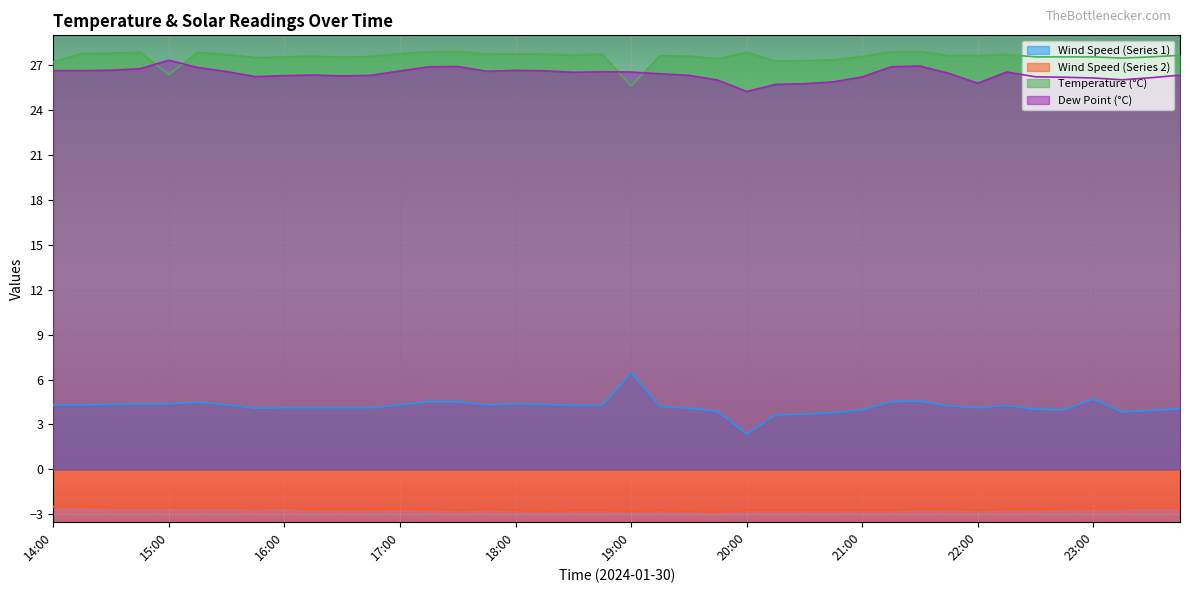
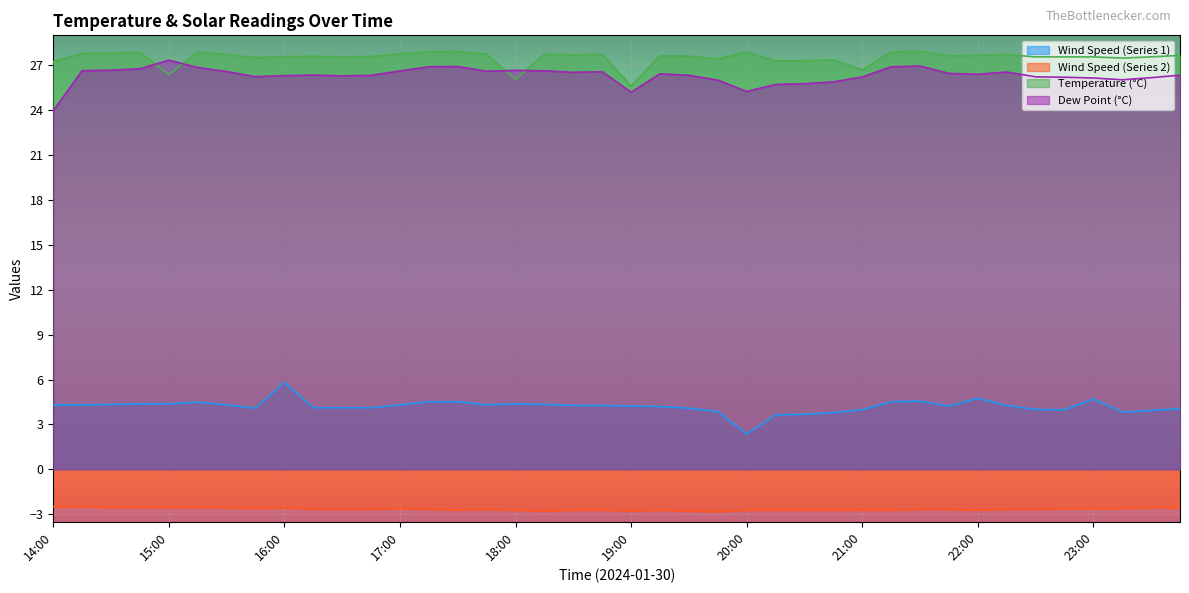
  {
    "Wind Speed (Series 1)": {
      "14:00": 4.3,
      "15:00": 4.4,
-     "16:00": 4.1,
+     "16:00": 5.8,
      "17:00": 4.3,
      "18:00": 4.4,
-     "19:00": 6.5,
+     "19:00": 4.2,
      "20:00": 2.4,
      "21:00": 4.0,
-     "22:00": 4.1,
+     "22:00": 4.8,
      "23:00": 4.7
    },
    "Temperature (°C)": {
      "14:00": 27.2,
      "15:00": 26.4,
      "16:00": 27.6,
      "17:00": 27.8,
-     "18:00": 27.8,
+     "18:00": 26.1,
      "19:00": 25.6,
      "20:00": 27.9,
-     "21:00": 27.6,
+     "21:00": 26.7,
      "22:00": 27.7
    },
    "Dew Point (°C)": {
-     "14:00": 26.6,
+     "14:00": 24.0,
      "15:00": 27.3,
      "16:00": 26.3,
      "17:00": 26.6,
      "18:00": 26.7,
-     "19:00": 26.6,
+     "19:00": 25.2,
      "20:00": 25.3,
      "21:00": 26.2,
-     "22:00": 25.8
+     "22:00": 26.4
    }
  }
